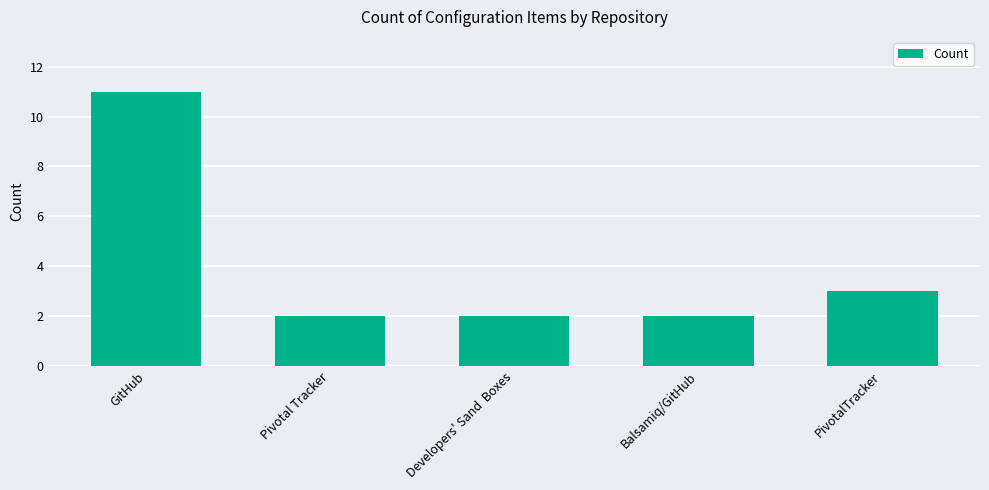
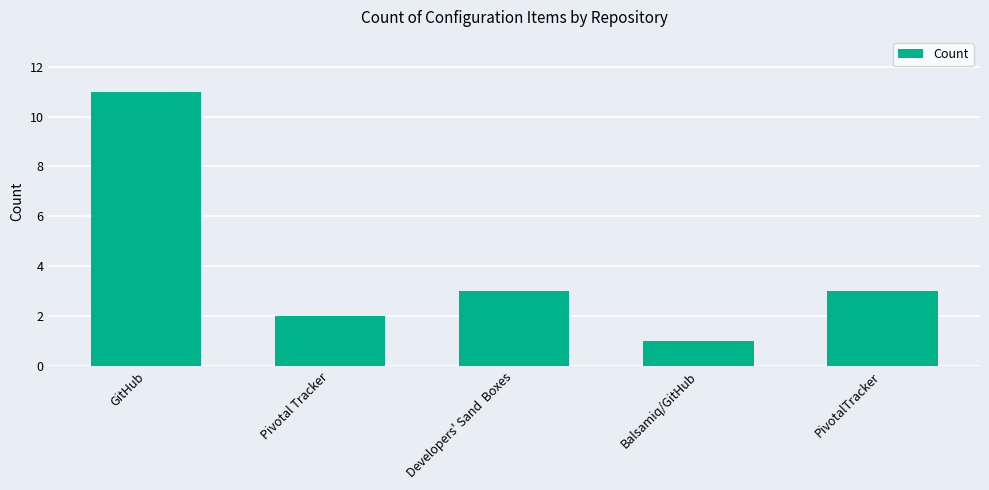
  {
    "GitHub": 11,
    "Pivotal Tracker": 2,
-   "Developers' Sand Boxes": 2,
-   "Balsamiq/GitHub": 2,
+   "Developers' Sand Boxes": 3,
+   "Balsamiq/GitHub": 1,
    "PivotalTracker": 3
  }
